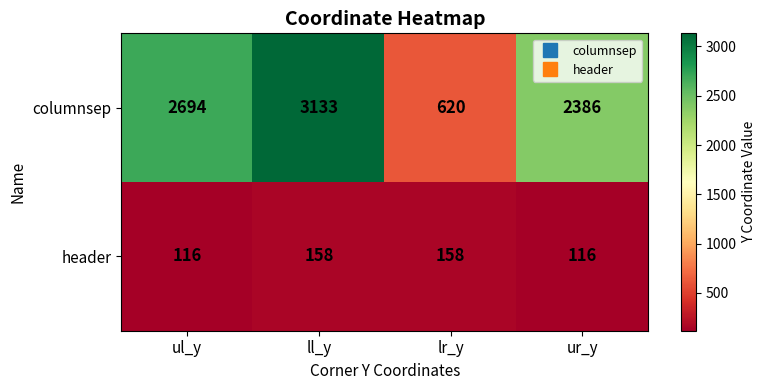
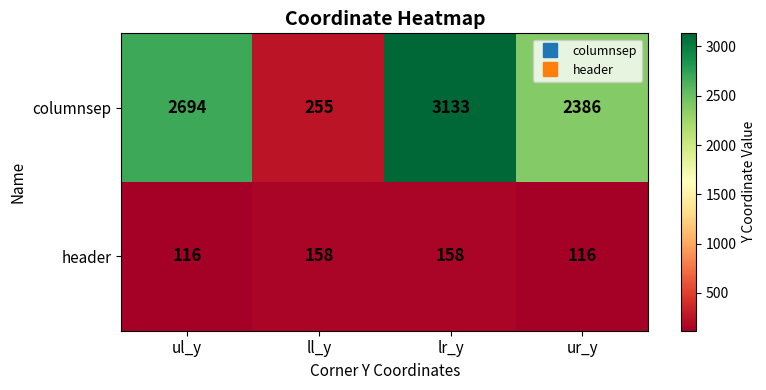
  {
    "columnsep": {
      "ul_y": 2694,
-     "ll_y": 3133,
-     "lr_y": 620,
+     "ll_y": 255,
+     "lr_y": 3133,
      "ur_y": 2386
    },
    "header": {
      "ul_y": 116,
      "ll_y": 158,
      "lr_y": 158,
      "ur_y": 116
    }
  }
